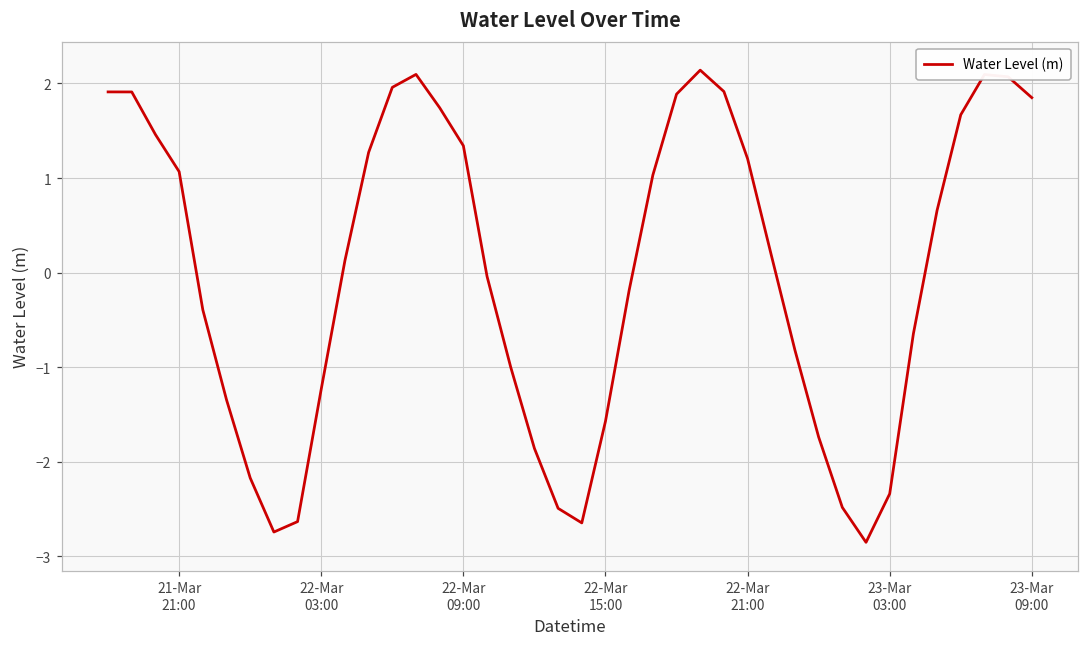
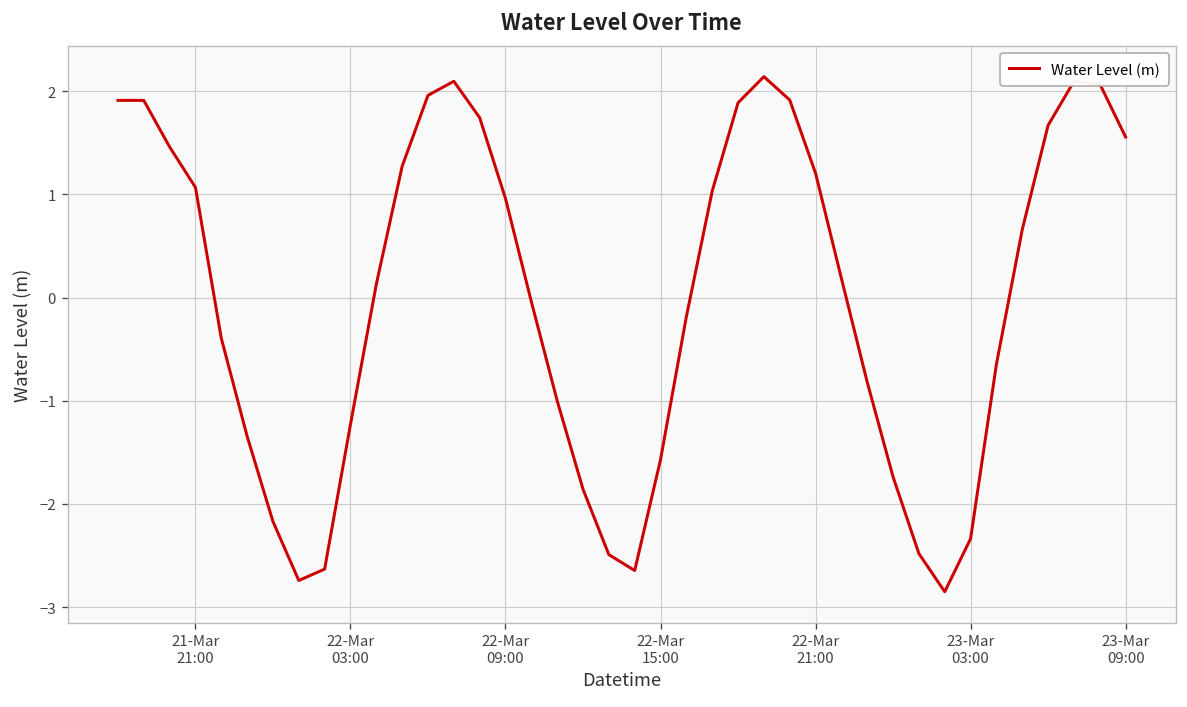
  {
    "21-Mar 21:00": 1.1,
    "22-Mar 03:00": -1.2,
-   "22-Mar 09:00": 1.3,
+   "22-Mar 09:00": 1.0,
    "22-Mar 15:00": -1.6,
    "22-Mar 21:00": 1.2,
    "23-Mar 03:00": -2.3,
-   "23-Mar 09:00": 1.9
+   "23-Mar 09:00": 1.6
  }
